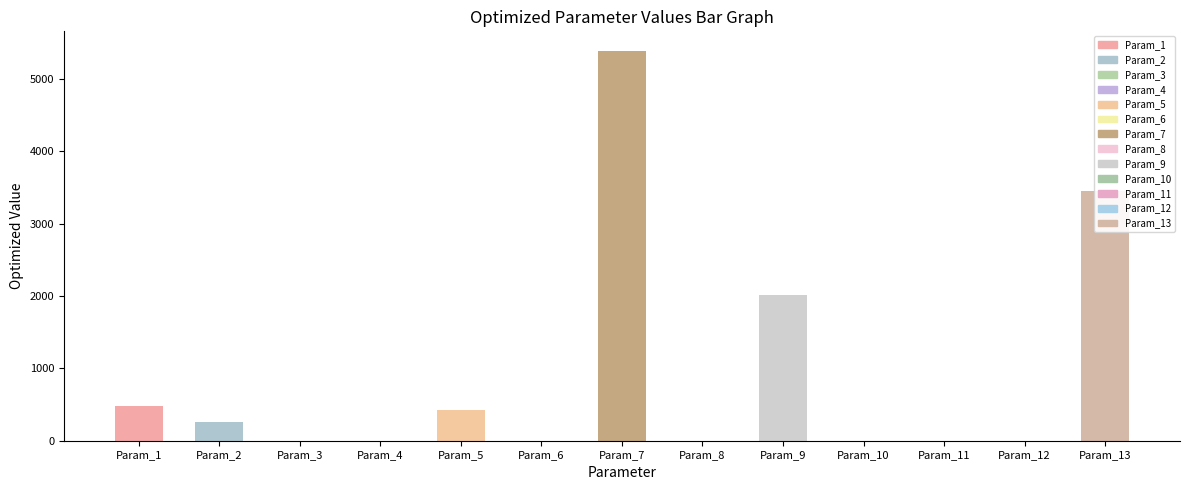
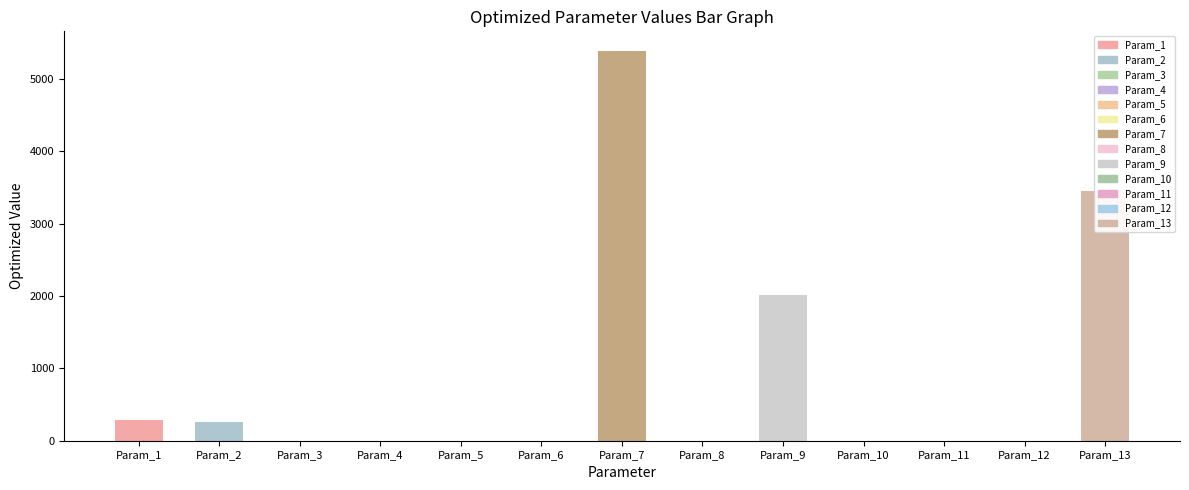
  {
-   "Param_1": 500,
+   "Param_1": 300,
    "Param_2": 300,
-   "Param_5": 400,
+   "Param_5": 0,
    "Param_7": 5400,
    "Param_9": 2000
  }
